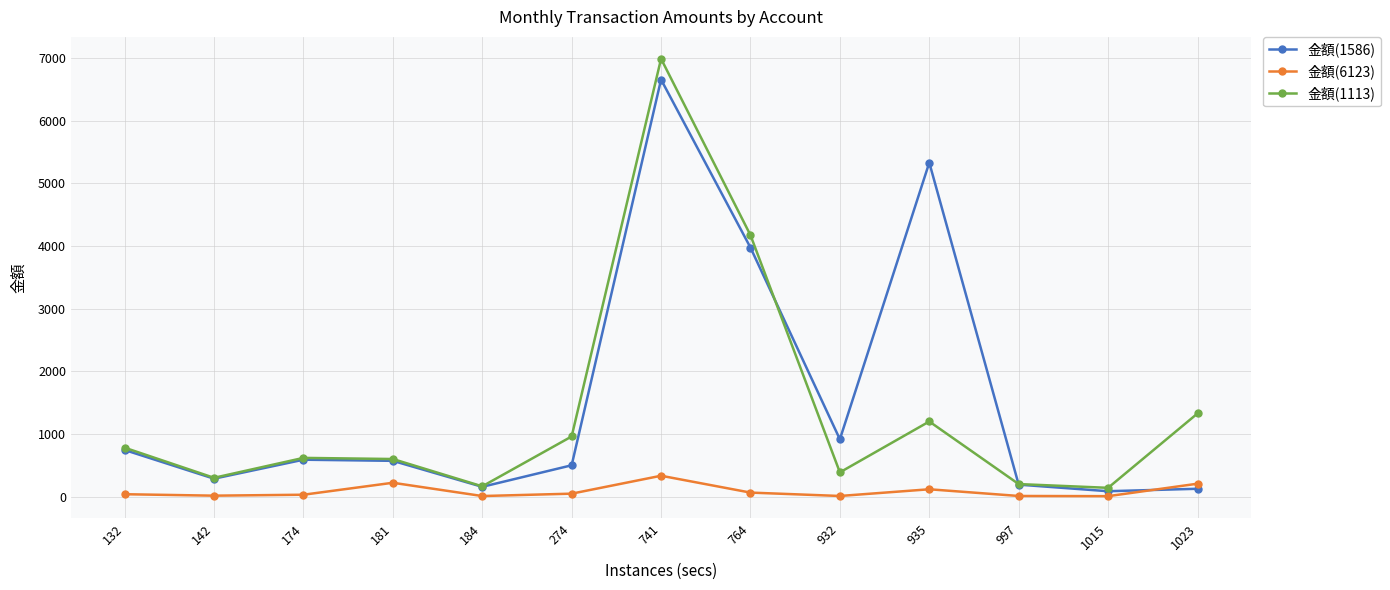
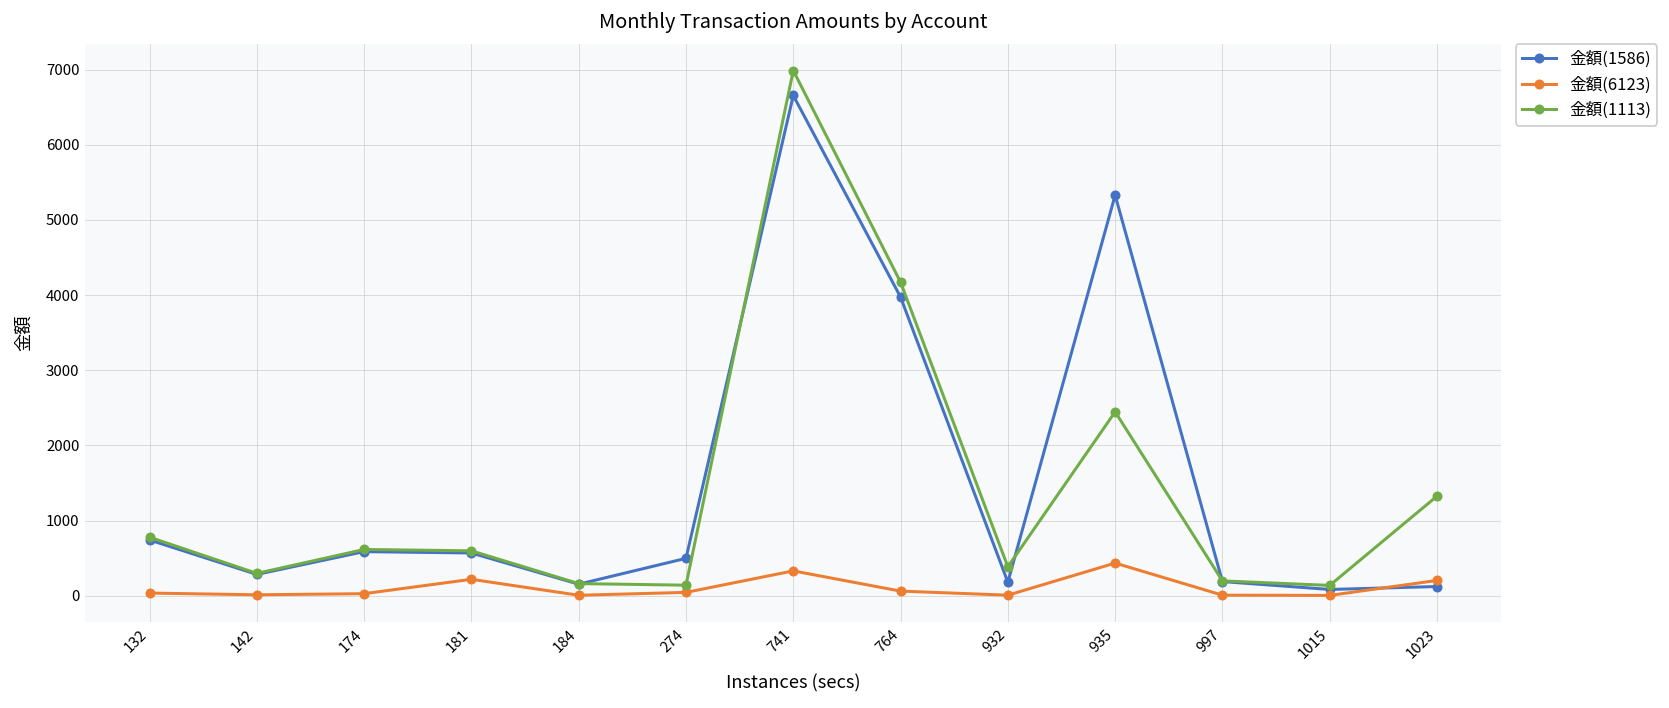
  {
    "金額(1586)": {
      "274": 500,
      "741": 6700,
      "764": 4000,
-     "932": 900,
+     "932": 200,
      "935": 5300,
      "1015": 100,
      "1023": 100
    },
    "金額(6123)": {
      "132": 0,
      "142": 0,
      "174": 0,
      "181": 200,
      "184": 0,
      "274": 0,
      "741": 300,
      "764": 100,
      "932": 0,
-     "935": 100,
+     "935": 400,
      "997": 0,
      "1015": 0,
      "1023": 200
    },
    "金額(1113)": {
-     "274": 1000,
+     "274": 100,
      "741": 7000,
      "764": 4200,
      "932": 400,
-     "935": 1200,
+     "935": 2400,
      "1015": 100,
      "1023": 1300
    }
  }
